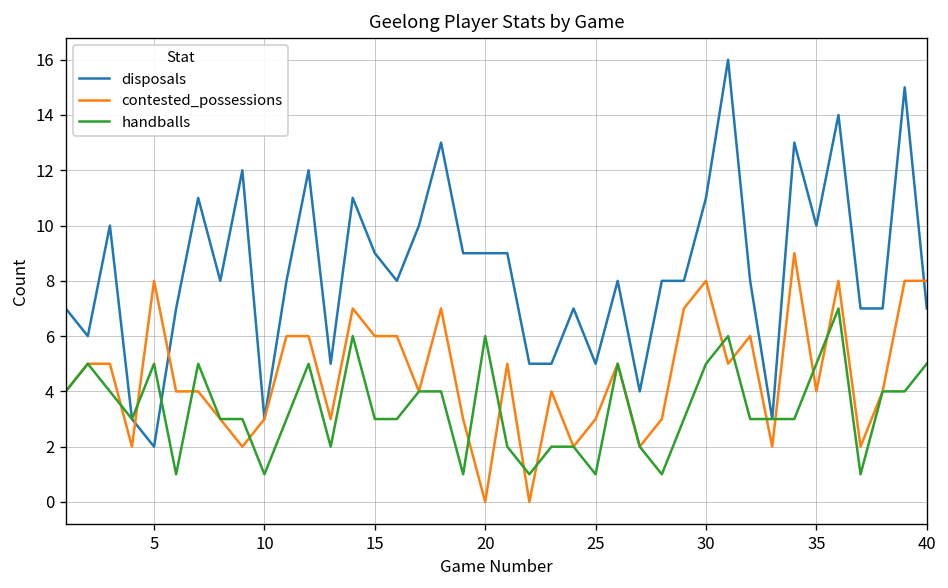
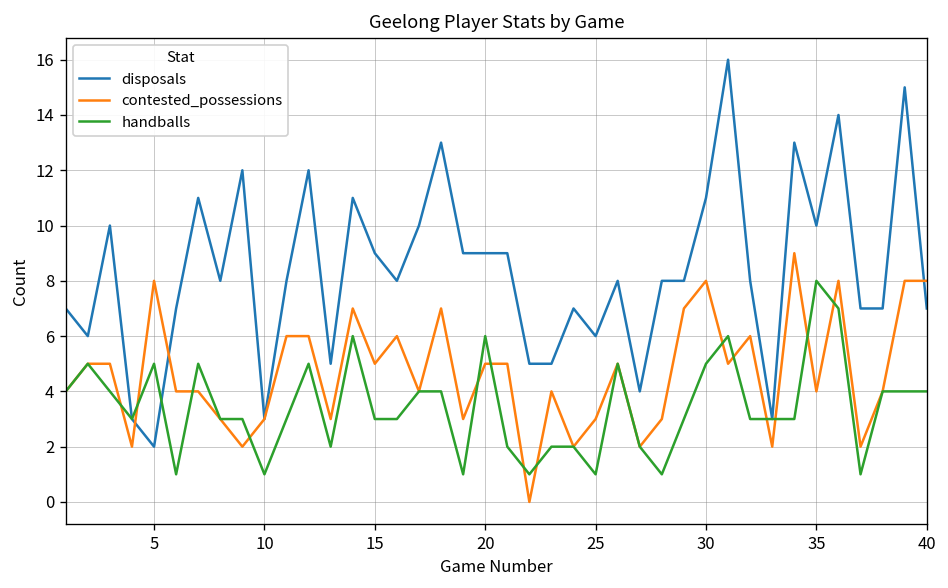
  {
    "disposals": {
      "5": 2,
      "15": 9,
      "20": 9,
-     "25": 5,
+     "25": 6,
      "30": 11,
      "35": 10,
      "40": 7
    },
    "contested_possessions": {
      "5": 8,
-     "15": 6,
-     "20": 0,
+     "15": 5,
+     "20": 5,
      "25": 3,
      "30": 8,
      "35": 4,
      "40": 8
    },
    "handballs": {
      "5": 5,
      "10": 1,
      "15": 3,
      "20": 6,
      "25": 1,
      "30": 5,
-     "35": 5,
-     "40": 5
+     "35": 8,
+     "40": 4
    }
  }
